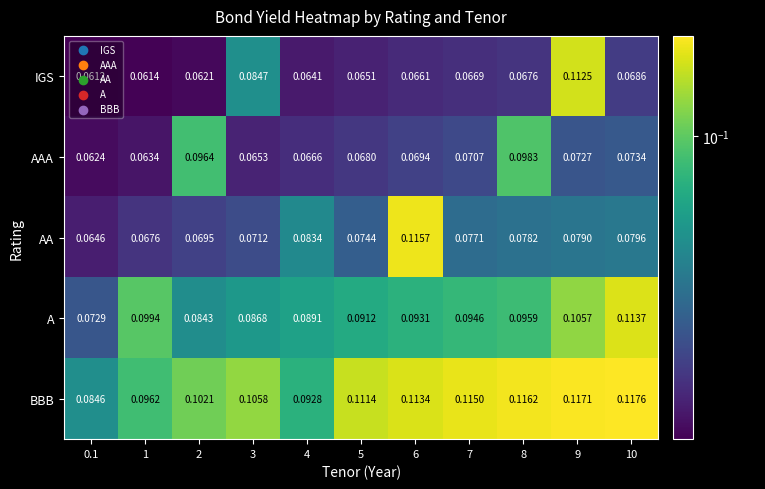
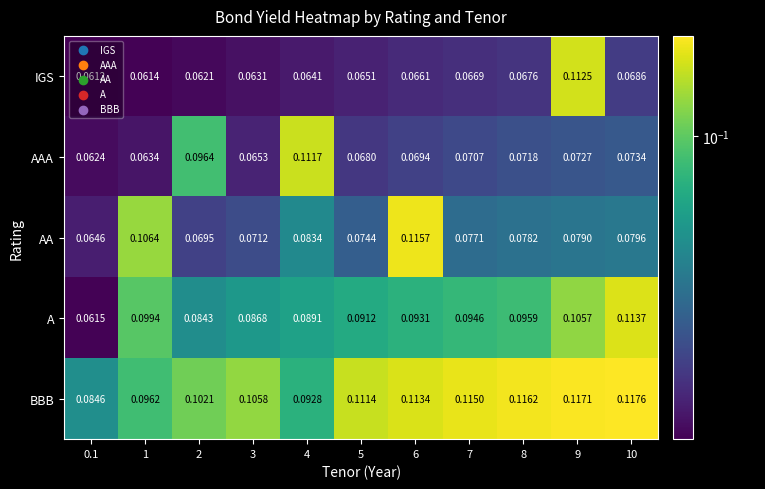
  {
    "IGS": {
      "1": 0.0614,
      "2": 0.0621,
-     "3": 0.0847,
+     "3": 0.0631,
      "4": 0.0641,
      "5": 0.0651,
      "6": 0.0661,
      "7": 0.0669,
      "8": 0.0676,
      "9": 0.1125,
      "10": 0.0686
    },
    "AAA": {
      "0.1": 0.0624,
      "1": 0.0634,
      "2": 0.0964,
      "3": 0.0653,
-     "4": 0.0666,
+     "4": 0.1117,
      "5": 0.0680,
      "6": 0.0694,
      "7": 0.0707,
-     "8": 0.0983,
+     "8": 0.0718,
      "9": 0.0727,
      "10": 0.0734
    },
    "AA": {
      "0.1": 0.0646,
-     "1": 0.0676,
+     "1": 0.1064,
      "2": 0.0695,
      "3": 0.0712,
      "4": 0.0834,
      "5": 0.0744,
      "6": 0.1157,
      "7": 0.0771,
      "8": 0.0782,
      "9": 0.0790,
      "10": 0.0796
    },
    "A": {
-     "0.1": 0.0729,
+     "0.1": 0.0615,
      "1": 0.0994,
      "2": 0.0843,
      "3": 0.0868,
      "4": 0.0891,
      "5": 0.0912,
      "6": 0.0931,
      "7": 0.0946,
      "8": 0.0959,
      "9": 0.1057,
      "10": 0.1137
    },
    "BBB": {
      "0.1": 0.0846,
      "1": 0.0962,
      "2": 0.1021,
      "3": 0.1058,
      "4": 0.0928,
      "5": 0.1114,
      "6": 0.1134,
      "7": 0.1150,
      "8": 0.1162,
      "9": 0.1171,
      "10": 0.1176
    }
  }
